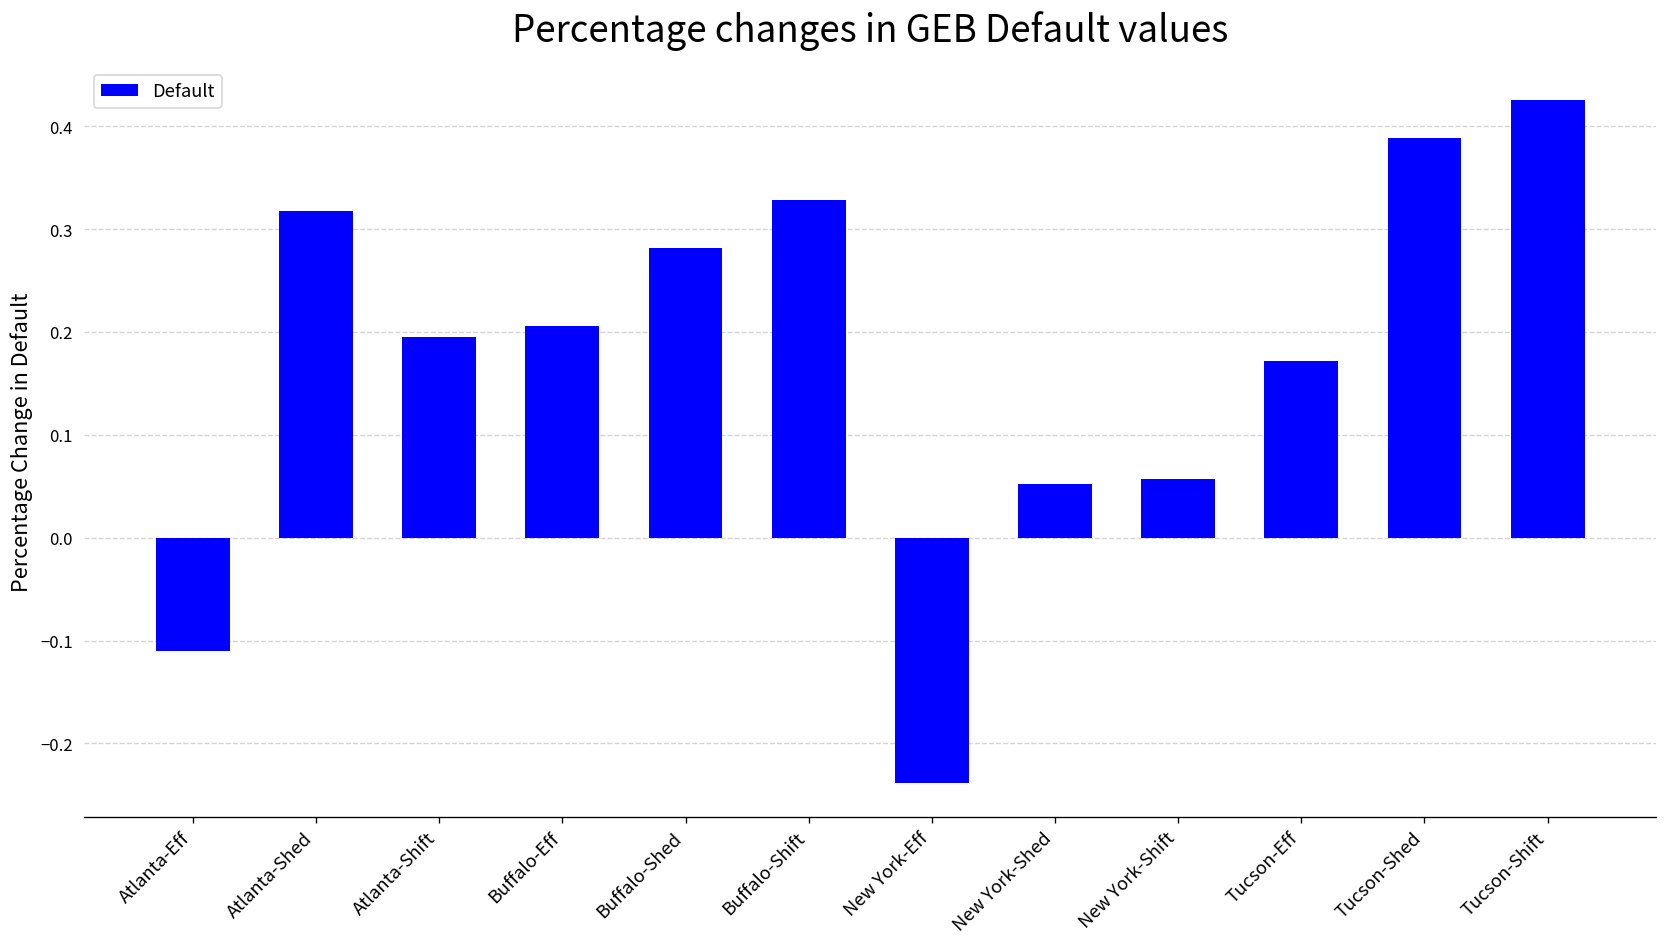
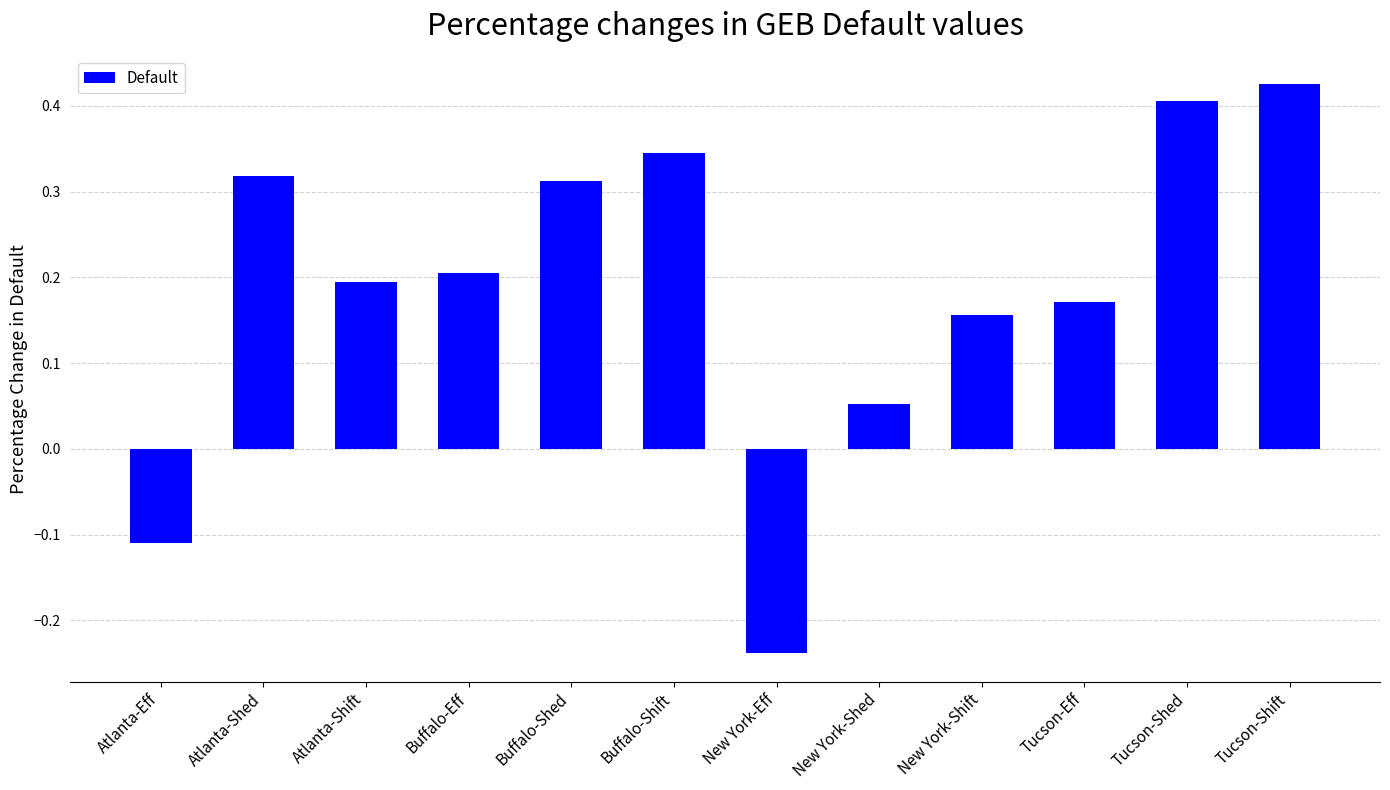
  {
    "Atlanta-Eff": -0.11,
    "Atlanta-Shed": 0.32,
    "Atlanta-Shift": 0.20,
    "Buffalo-Eff": 0.21,
-   "Buffalo-Shed": 0.28,
-   "Buffalo-Shift": 0.33,
+   "Buffalo-Shed": 0.31,
+   "Buffalo-Shift": 0.34,
    "New York-Eff": -0.24,
    "New York-Shed": 0.05,
-   "New York-Shift": 0.06,
+   "New York-Shift": 0.16,
    "Tucson-Eff": 0.17,
-   "Tucson-Shed": 0.39,
+   "Tucson-Shed": 0.41,
    "Tucson-Shift": 0.43
  }
